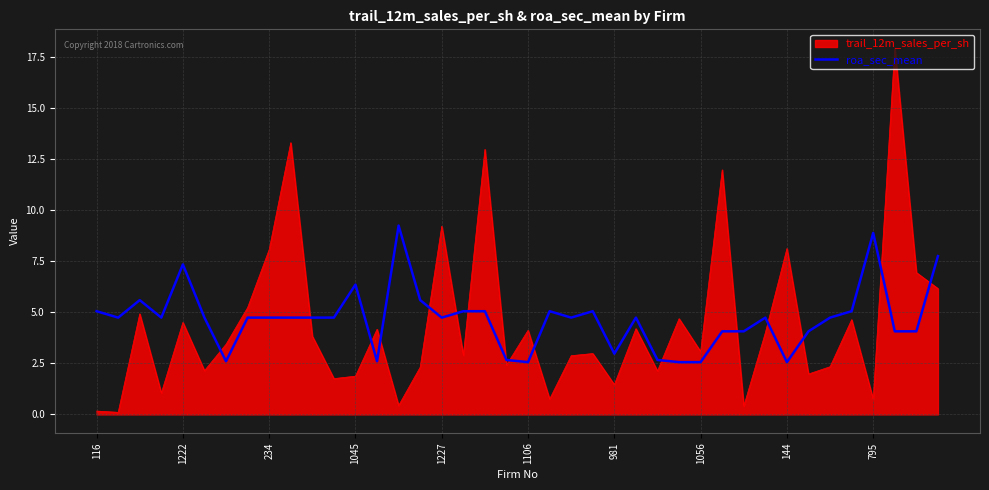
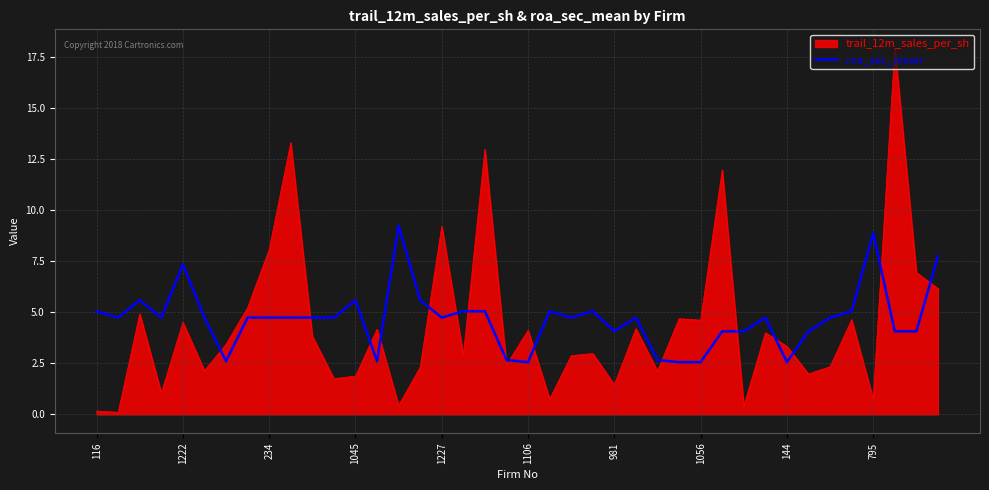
  {
    "trail_12m_sales_per_sh": {
      "116": 0.2,
      "1222": 4.5,
      "234": 8.1,
      "1045": 1.9,
      "1227": 9.2,
      "1106": 4.1,
      "981": 1.5,
-     "1056": 3.1,
-     "144": 8.1,
+     "1056": 4.6,
+     "144": 3.3,
      "795": 0.7
    },
    "roa_sec_mean": {
      "116": 5.1,
      "1222": 7.3,
      "234": 4.7,
-     "1045": 6.4,
+     "1045": 5.6,
      "1227": 4.7,
      "1106": 2.6,
-     "981": 3.0,
+     "981": 4.1,
      "1056": 2.6,
      "144": 2.6,
      "795": 8.9
    }
  }
